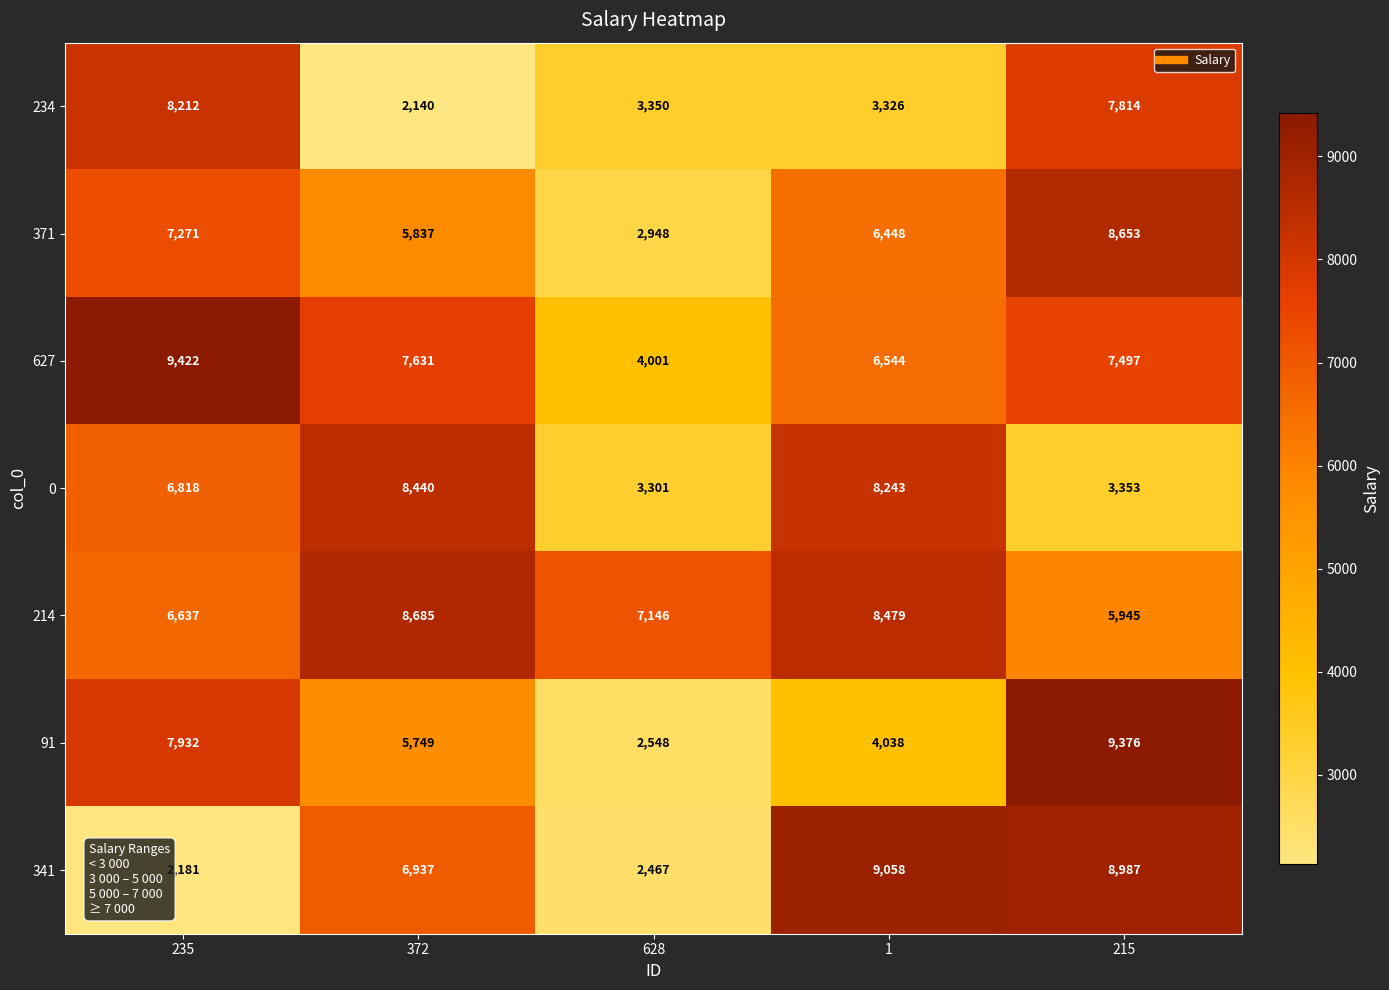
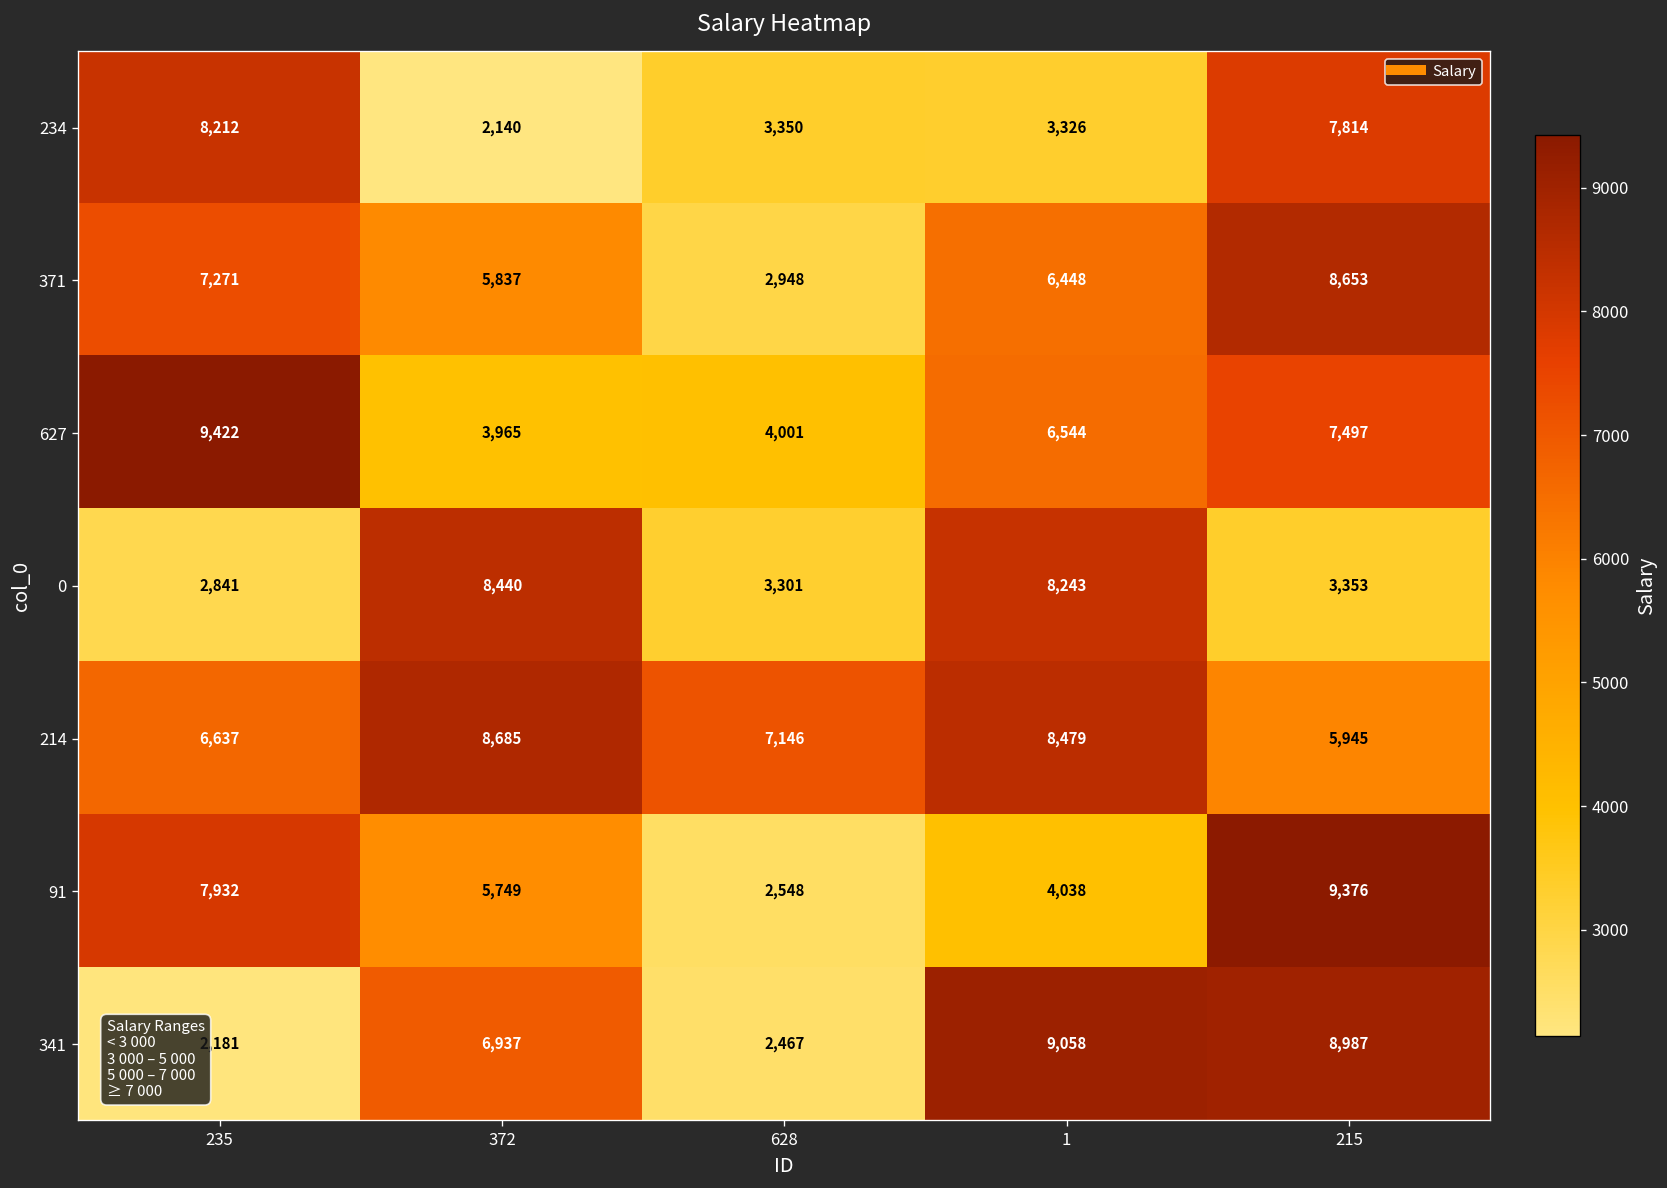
  {
    "234": {
      "235": "8,212",
      "372": "2,140",
      "628": "3,350",
      "1": "3,326",
      "215": "7,814"
    },
    "371": {
      "235": "7,271",
      "372": "5,837",
      "628": "2,948",
      "1": "6,448",
      "215": "8,653"
    },
    "627": {
      "235": "9,422",
-     "372": "7,631",
+     "372": "3,965",
      "628": "4,001",
      "1": "6,544",
      "215": "7,497"
    },
    "0": {
-     "235": "6,818",
+     "235": "2,841",
      "372": "8,440",
      "628": "3,301",
      "1": "8,243",
      "215": "3,353"
    },
    "214": {
      "235": "6,637",
      "372": "8,685",
      "628": "7,146",
      "1": "8,479",
      "215": "5,945"
    },
    "91": {
      "235": "7,932",
      "372": "5,749",
      "628": "2,548",
      "1": "4,038",
      "215": "9,376"
    },
    "341": {
      "372": "6,937",
      "628": "2,467",
      "1": "9,058",
      "215": "8,987"
    }
  }
